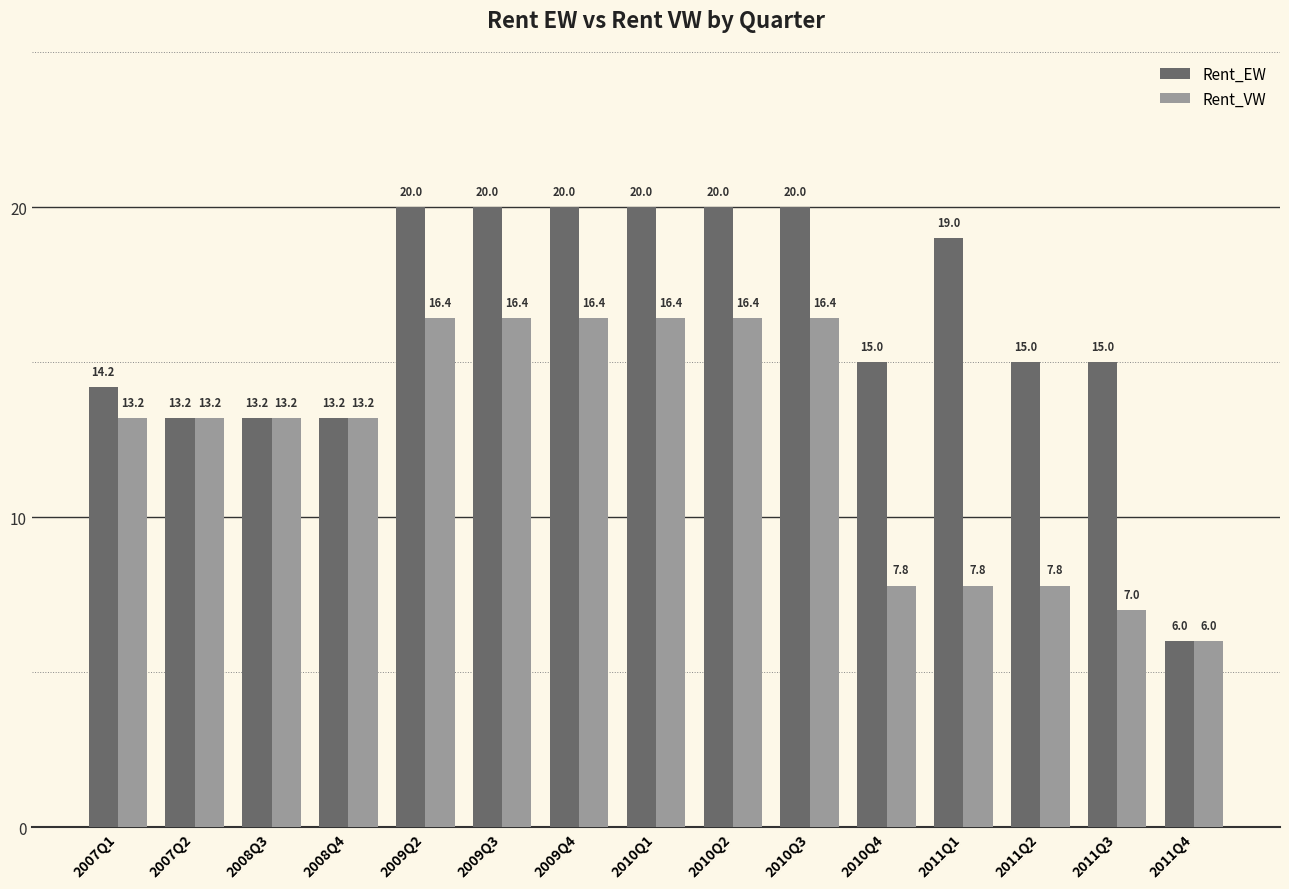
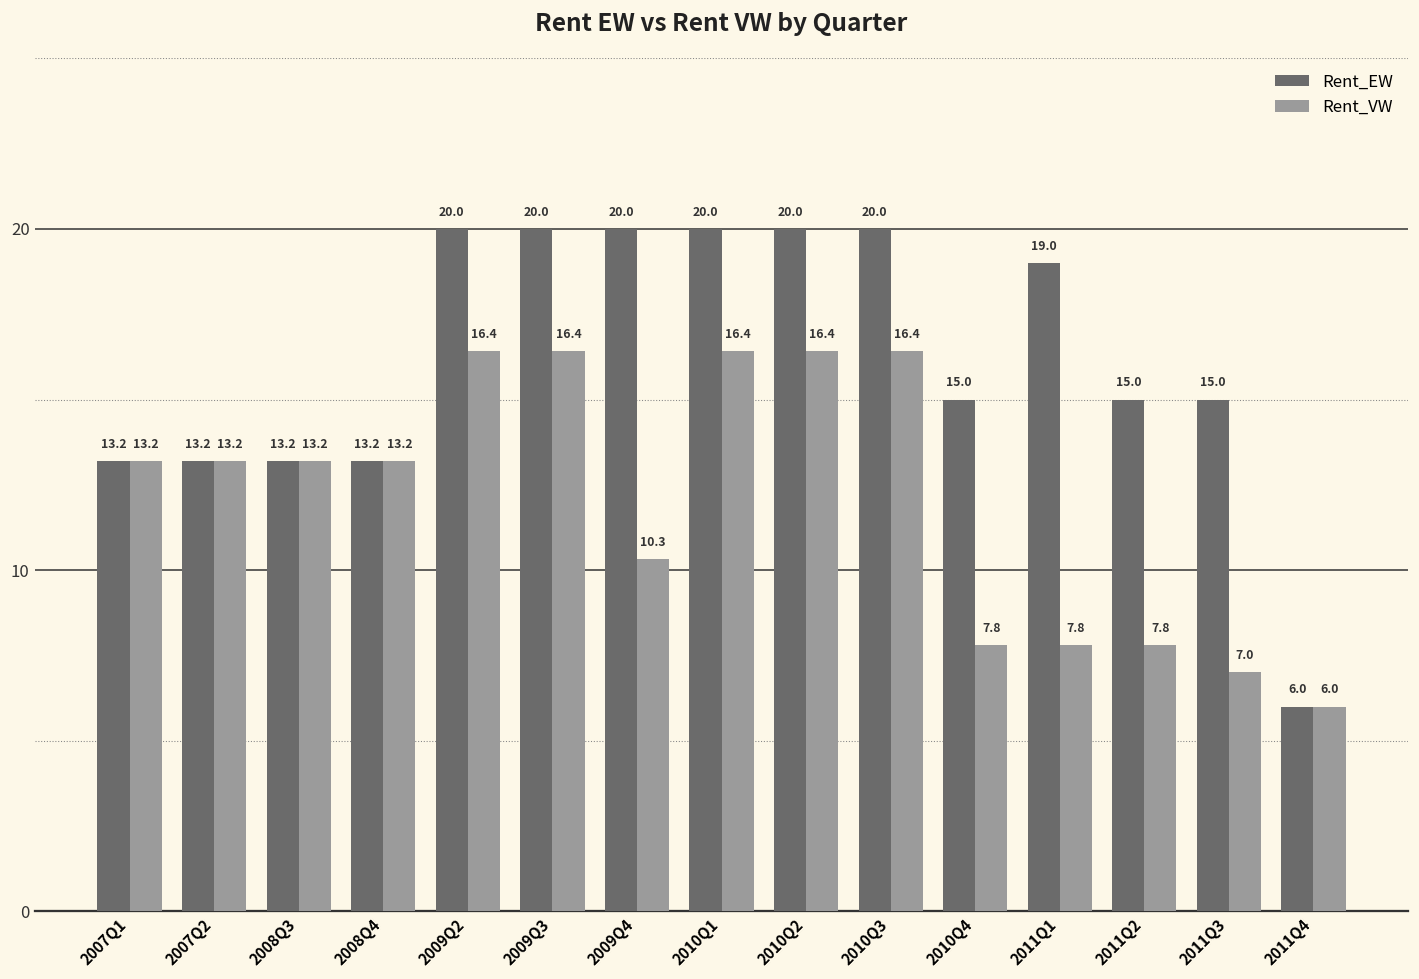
  {
    "Rent_EW": {
-     "2007Q1": 14.2,
+     "2007Q1": 13.2,
      "2007Q2": 13.2,
      "2008Q3": 13.2,
      "2008Q4": 13.2,
      "2009Q2": 20.0,
      "2009Q3": 20.0,
      "2009Q4": 20.0,
      "2010Q1": 20.0,
      "2010Q2": 20.0,
      "2010Q3": 20.0,
      "2010Q4": 15.0,
      "2011Q1": 19.0,
      "2011Q2": 15.0,
      "2011Q3": 15.0,
      "2011Q4": 6.0
    },
    "Rent_VW": {
      "2007Q1": 13.2,
      "2007Q2": 13.2,
      "2008Q3": 13.2,
      "2008Q4": 13.2,
      "2009Q2": 16.4,
      "2009Q3": 16.4,
-     "2009Q4": 16.4,
+     "2009Q4": 10.3,
      "2010Q1": 16.4,
      "2010Q2": 16.4,
      "2010Q3": 16.4,
      "2010Q4": 7.8,
      "2011Q1": 7.8,
      "2011Q2": 7.8,
      "2011Q3": 7.0,
      "2011Q4": 6.0
    }
  }
